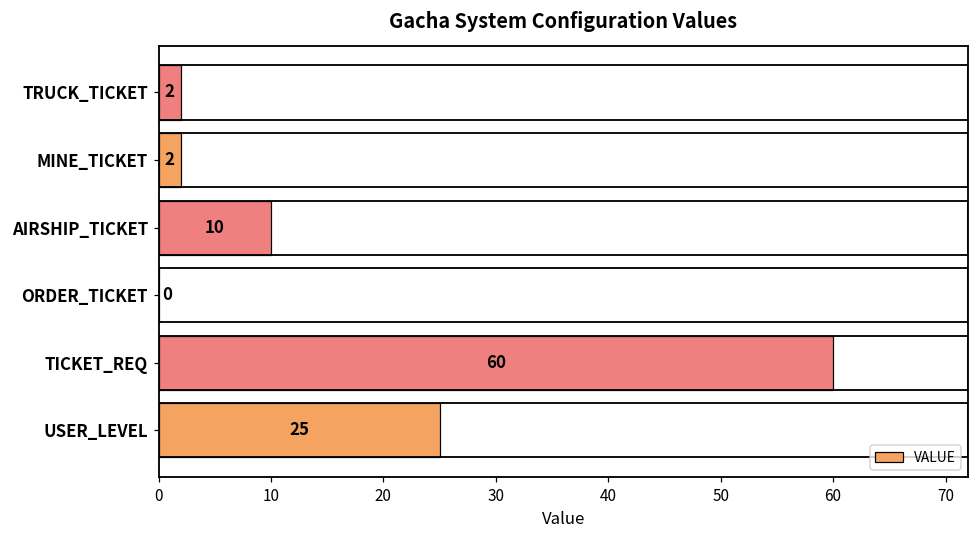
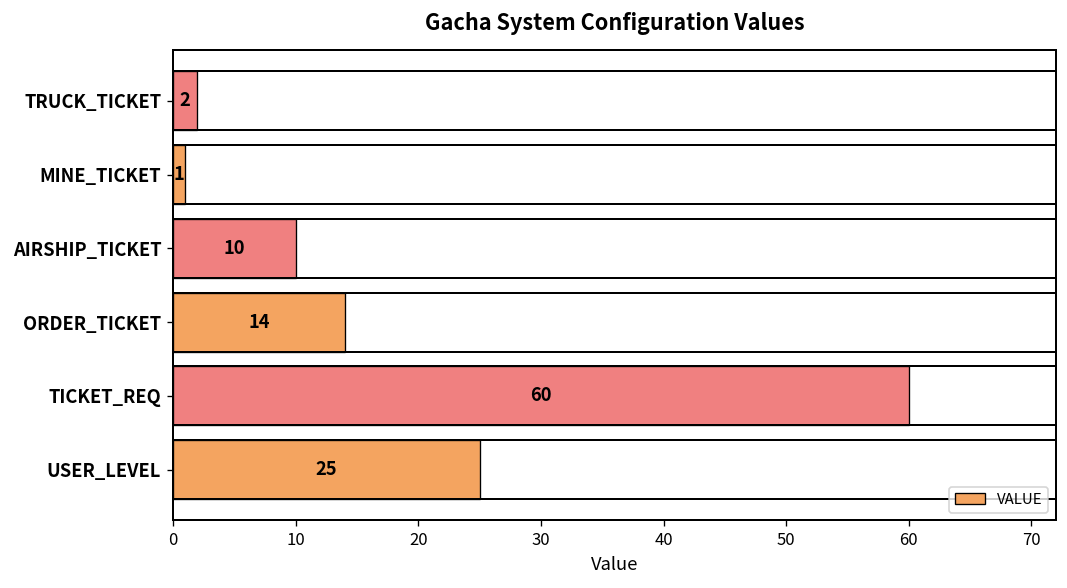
  {
    "TRUCK_TICKET": 2,
-   "MINE_TICKET": 2,
+   "MINE_TICKET": 1,
    "AIRSHIP_TICKET": 10,
-   "ORDER_TICKET": 0,
+   "ORDER_TICKET": 14,
    "TICKET_REQ": 60,
    "USER_LEVEL": 25
  }
